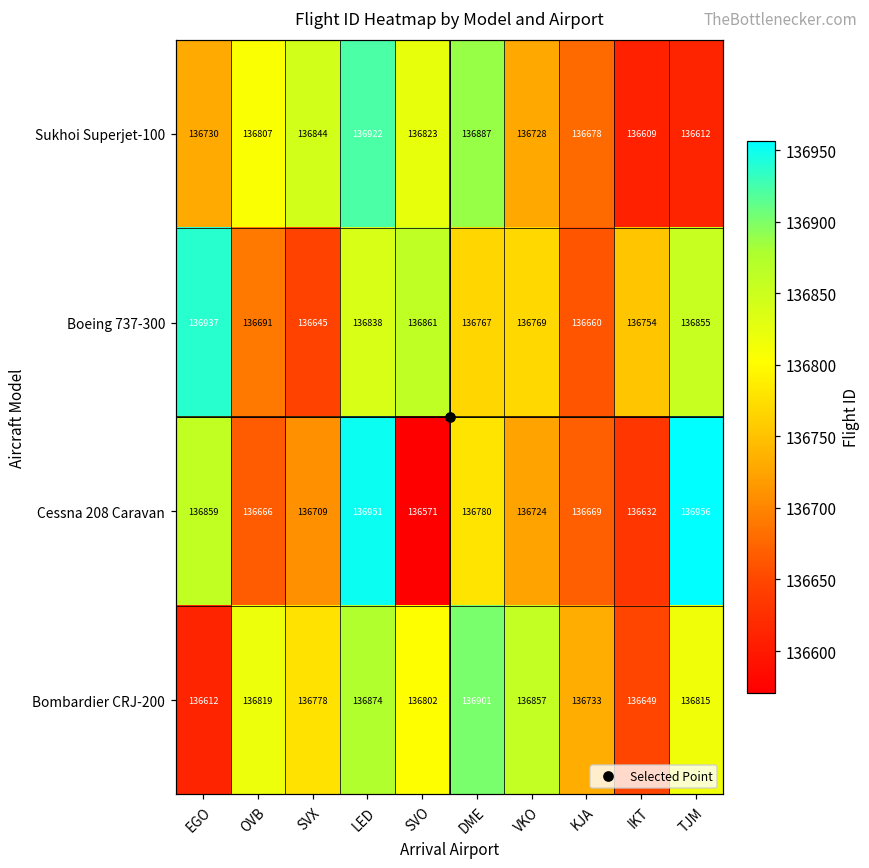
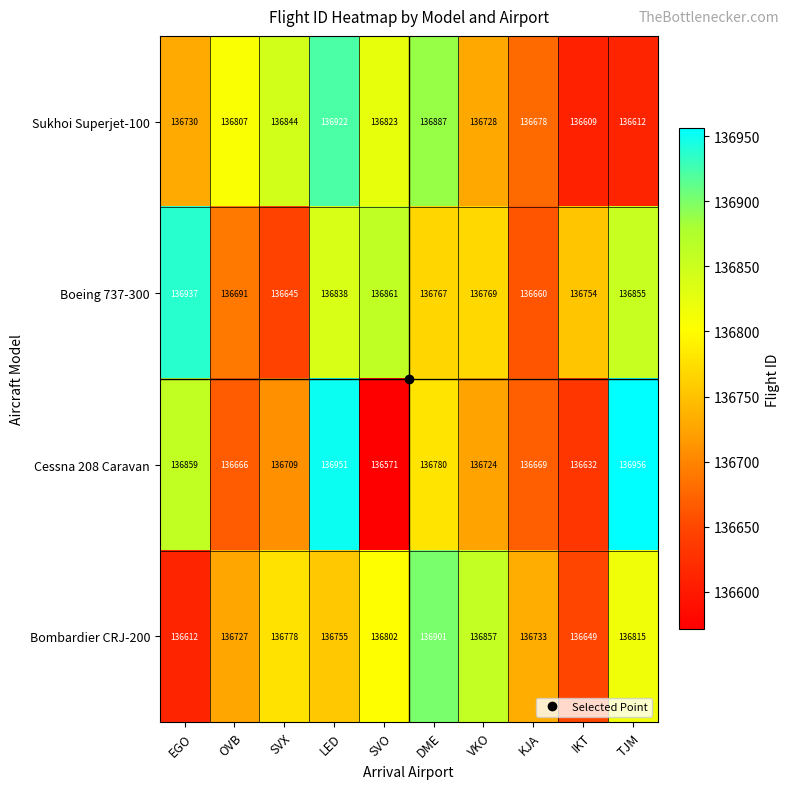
  {
    "Sukhoi Superjet-100": {
      "EGO": 136730,
      "OVB": 136807,
      "SVX": 136844,
      "LED": 136922,
      "SVO": 136823,
      "DME": 136887,
      "VKO": 136728,
      "KJA": 136678,
      "IKT": 136609,
      "TJM": 136612
    },
    "Boeing 737-300": {
      "EGO": 136937,
      "OVB": 136691,
      "SVX": 136645,
      "LED": 136838,
      "SVO": 136861,
      "DME": 136767,
      "VKO": 136769,
      "KJA": 136660,
      "IKT": 136754,
      "TJM": 136855
    },
    "Cessna 208 Caravan": {
      "EGO": 136859,
      "OVB": 136666,
      "SVX": 136709,
      "LED": 136951,
      "SVO": 136571,
      "DME": 136780,
      "VKO": 136724,
      "KJA": 136669,
      "IKT": 136632,
      "TJM": 136956
    },
    "Bombardier CRJ-200": {
      "EGO": 136612,
-     "OVB": 136819,
+     "OVB": 136727,
      "SVX": 136778,
-     "LED": 136874,
+     "LED": 136755,
      "SVO": 136802,
      "DME": 136901,
      "VKO": 136857,
      "KJA": 136733,
      "IKT": 136649,
      "TJM": 136815
    }
  }
